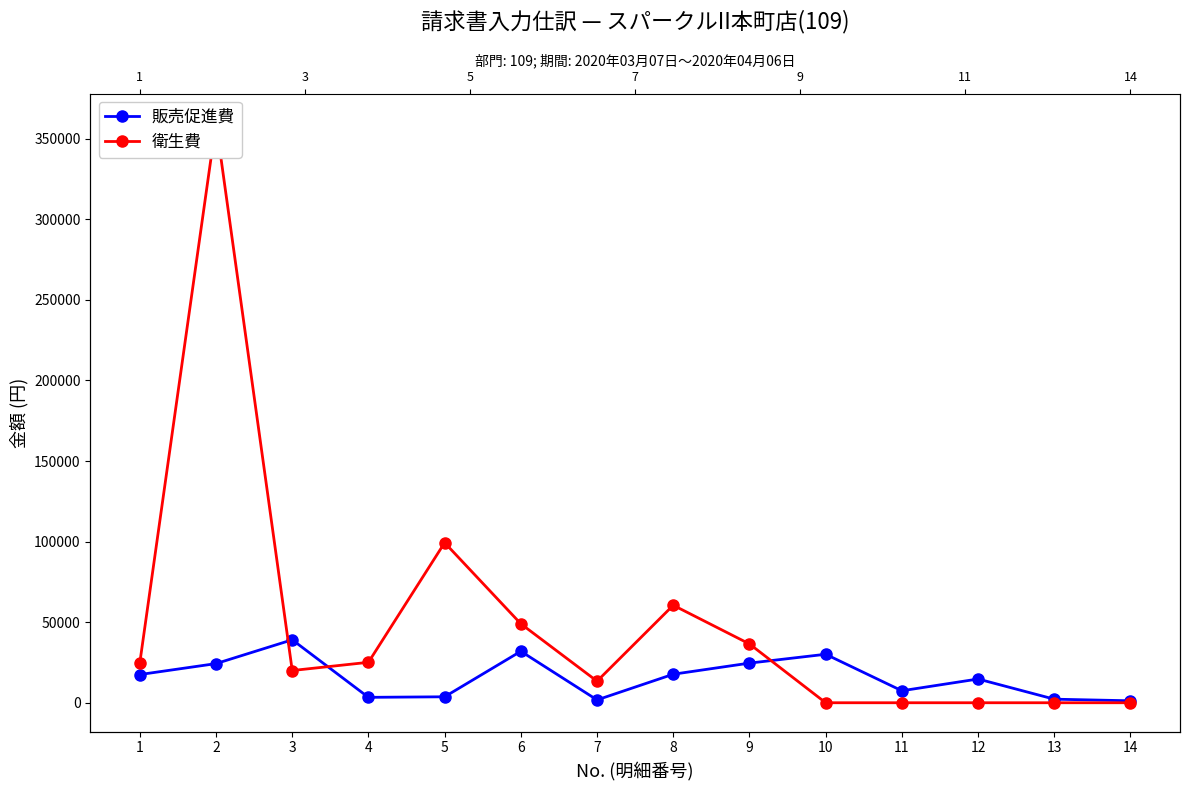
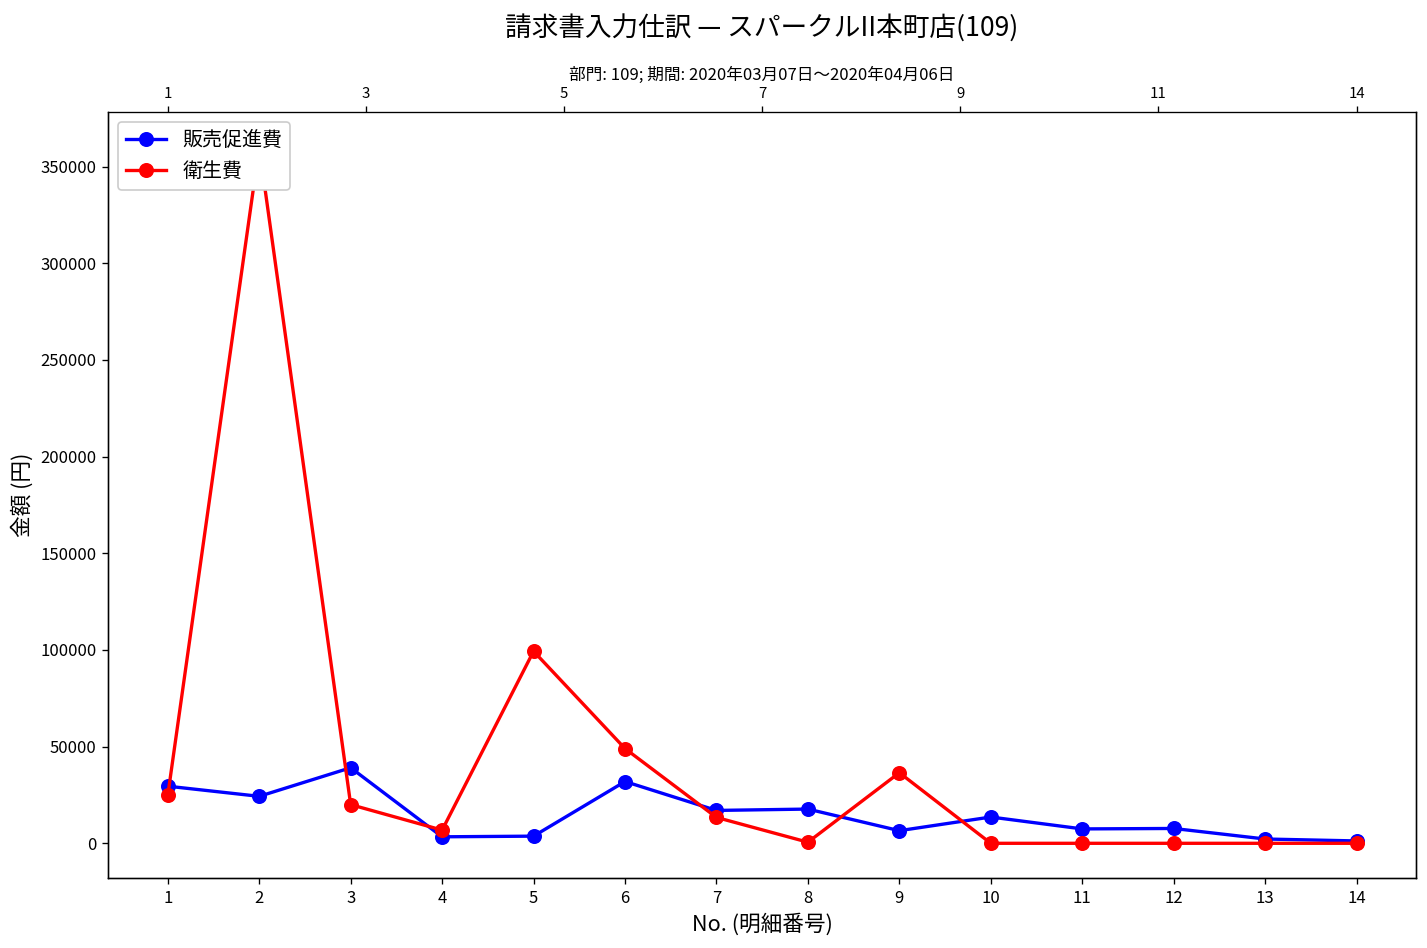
  {
    "販売促進費": {
-     "1": 18000,
+     "1": 30000,
      "2": 24000,
      "3": 39000,
      "4": 3000,
      "5": 4000,
      "6": 32000,
-     "7": 2000,
+     "7": 17000,
      "8": 18000,
-     "9": 25000,
-     "10": 30000,
+     "9": 7000,
+     "10": 14000,
      "11": 7000,
-     "12": 15000,
+     "12": 8000,
      "13": 2000
    },
    "衛生費": {
      "1": 25000,
      "3": 20000,
-     "4": 25000,
+     "4": 7000,
      "5": 99000,
      "6": 49000,
      "7": 13000,
-     "8": 61000,
+     "8": 1000,
      "9": 37000,
      "10": 0,
      "11": 0,
      "12": 0,
      "13": 0
    }
  }
